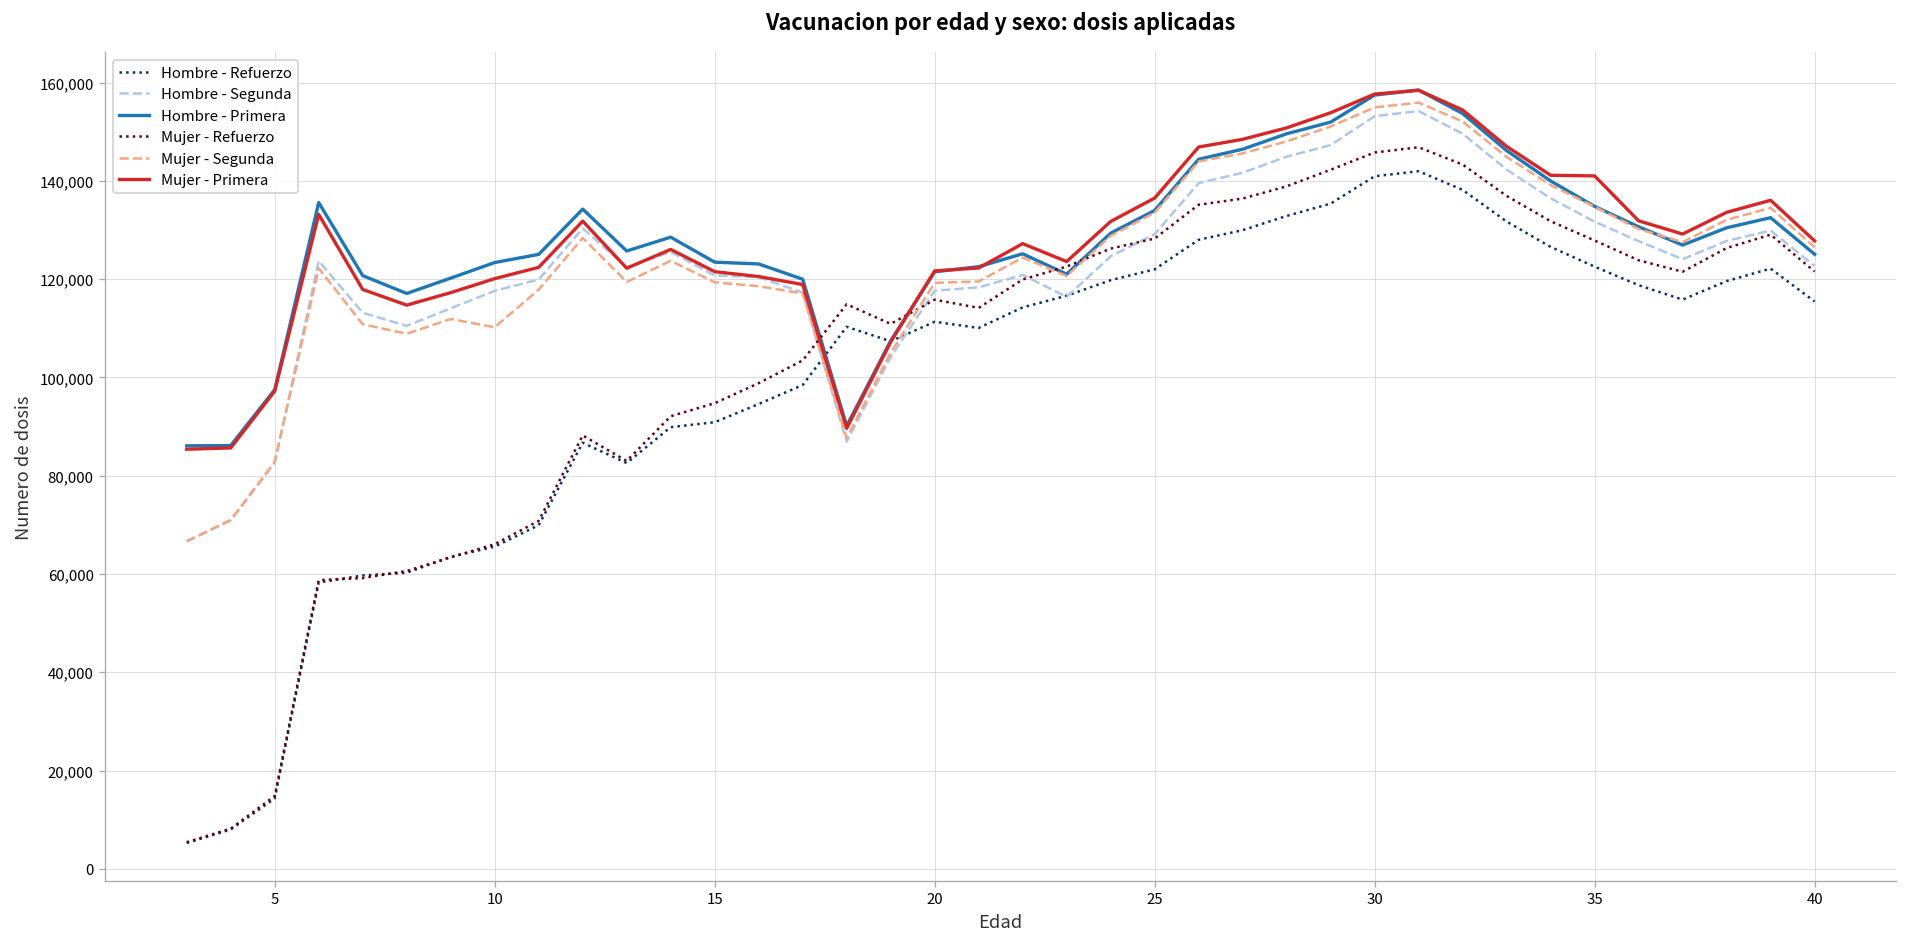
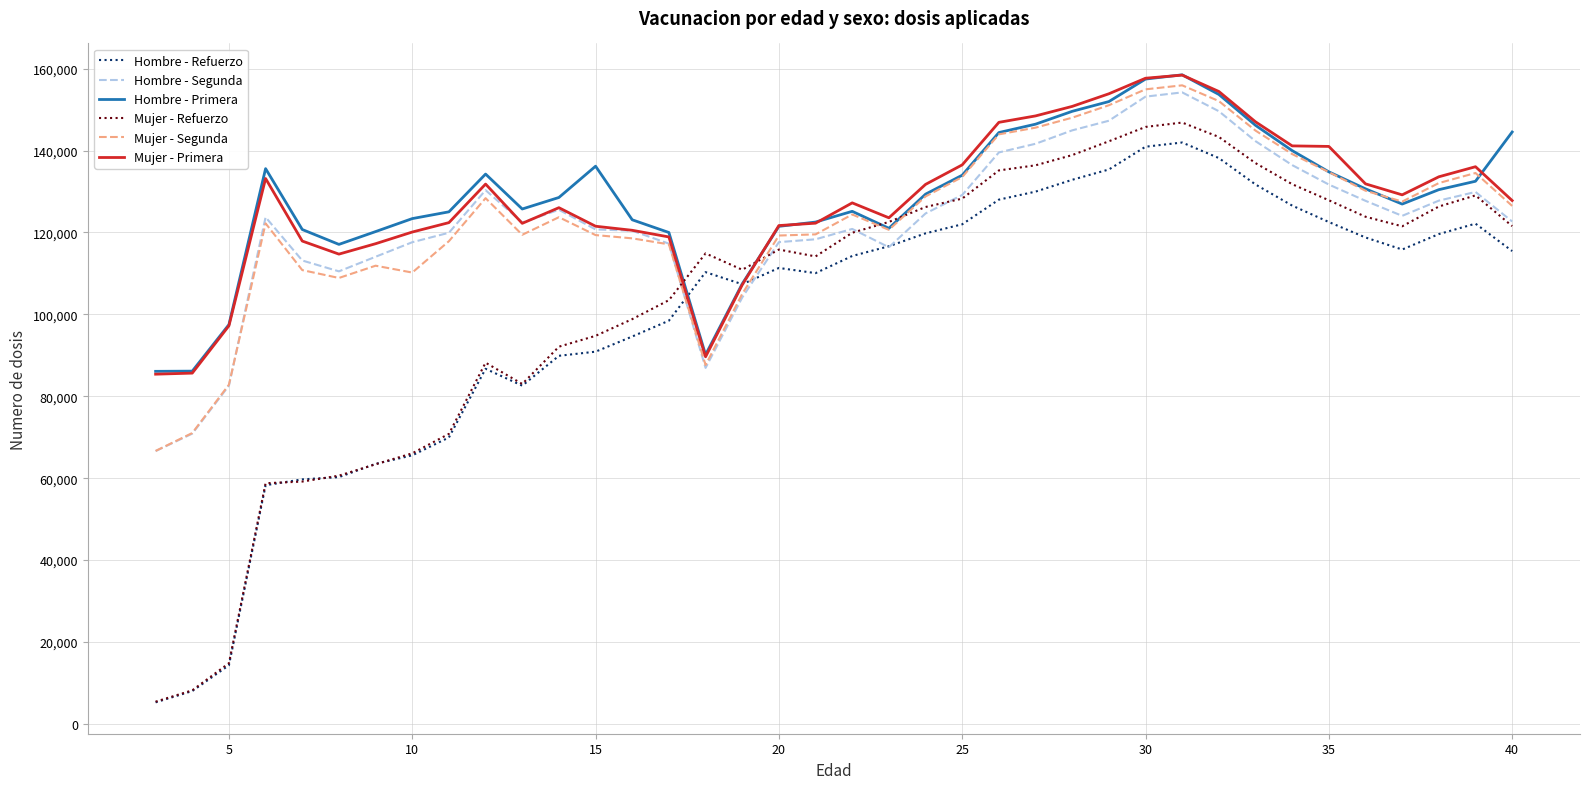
  {
    "Hombre - Refuerzo": {
      "15": "91,000",
      "20": "111,000",
      "25": "122,000",
      "30": "141,000",
      "35": "123,000",
      "40": "115,000"
    },
    "Hombre - Segunda": {
      "10": "118,000",
      "15": "121,000",
      "20": "118,000",
      "25": "129,000",
      "30": "153,000",
      "35": "132,000",
      "40": "123,000"
    },
    "Hombre - Primera": {
      "10": "123,000",
-     "15": "123,000",
-     "40": "125,000"
+     "15": "136,000",
+     "40": "145,000"
    },
    "Mujer - Refuerzo": {
      "15": "95,000",
      "20": "116,000",
      "25": "128,000",
      "30": "146,000",
      "35": "128,000",
      "40": "122,000"
    },
    "Mujer - Segunda": {
      "10": "110,000",
      "15": "119,000",
      "20": "119,000",
      "30": "155,000",
      "40": "126,000"
    },
    "Mujer - Primera": {
      "10": "120,000",
      "15": "122,000",
      "25": "137,000",
      "35": "141,000",
      "40": "128,000"
    }
  }
